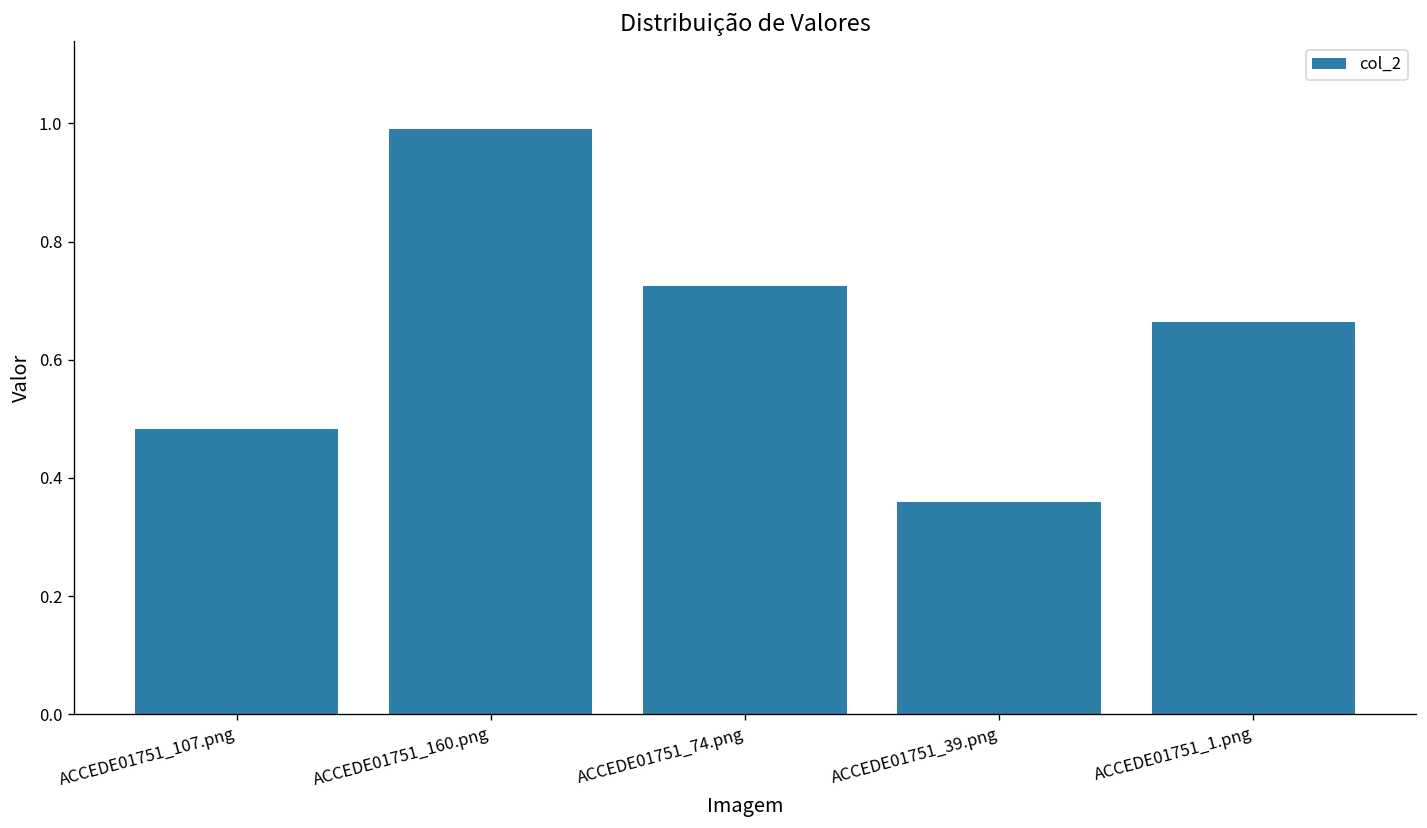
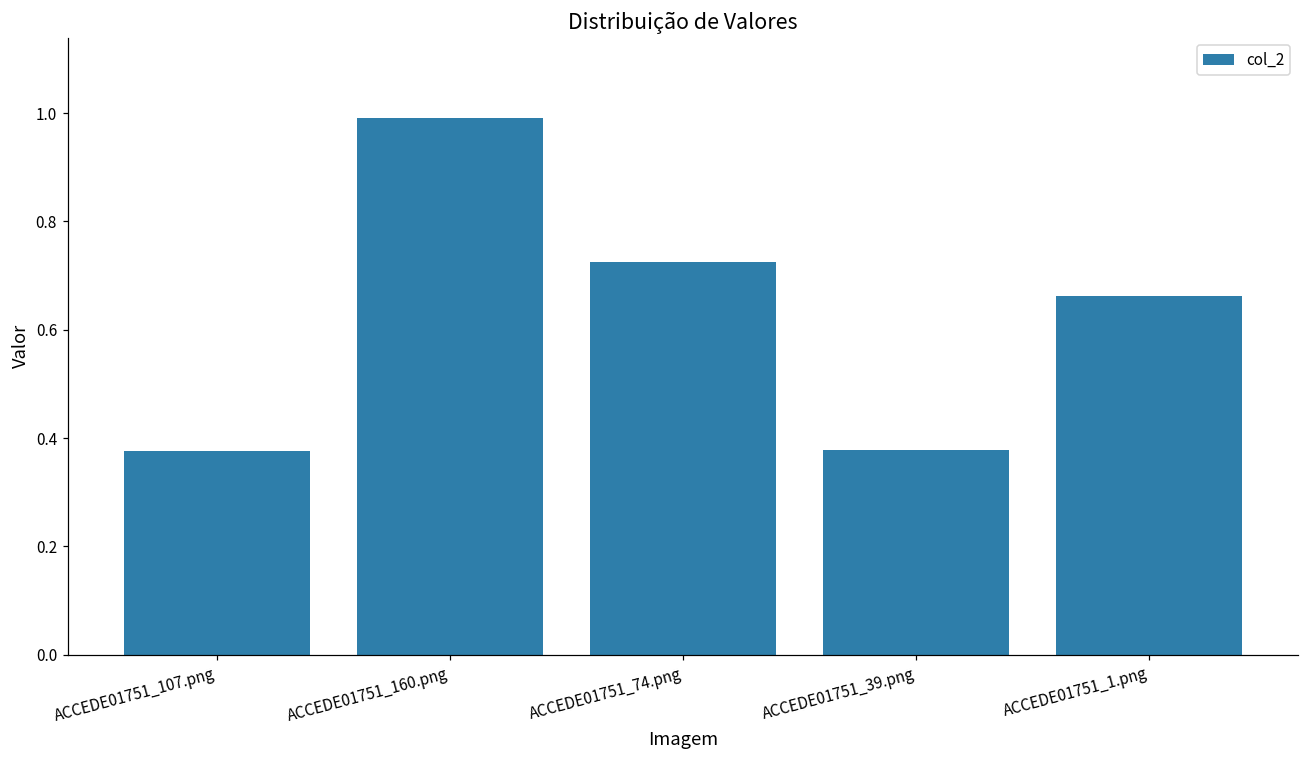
  {
-   "ACCEDE01751_107.png": 0.48,
+   "ACCEDE01751_107.png": 0.38,
    "ACCEDE01751_160.png": 0.99,
    "ACCEDE01751_74.png": 0.73,
-   "ACCEDE01751_39.png": 0.36,
+   "ACCEDE01751_39.png": 0.38,
    "ACCEDE01751_1.png": 0.66
  }
